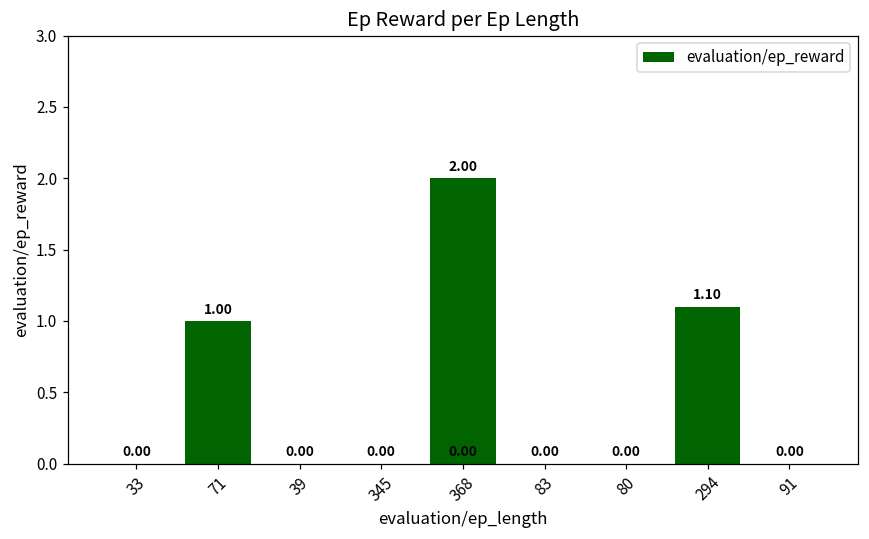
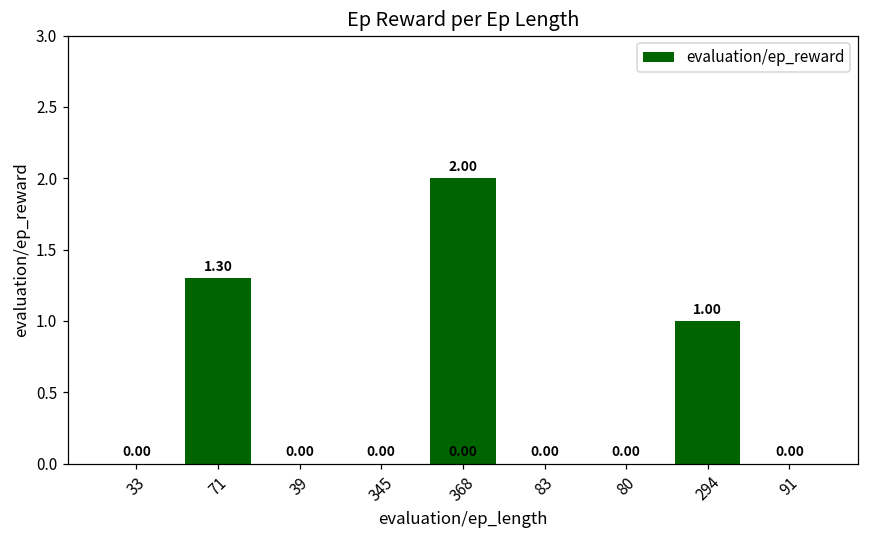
  {
    "33": 0.00,
-   "71": 1.00,
+   "71": 1.30,
    "39": 0.00,
    "345": 0.00,
    "83": 0.00,
    "80": 0.00,
-   "294": 1.10,
+   "294": 1.00,
    "91": 0.00
  }
